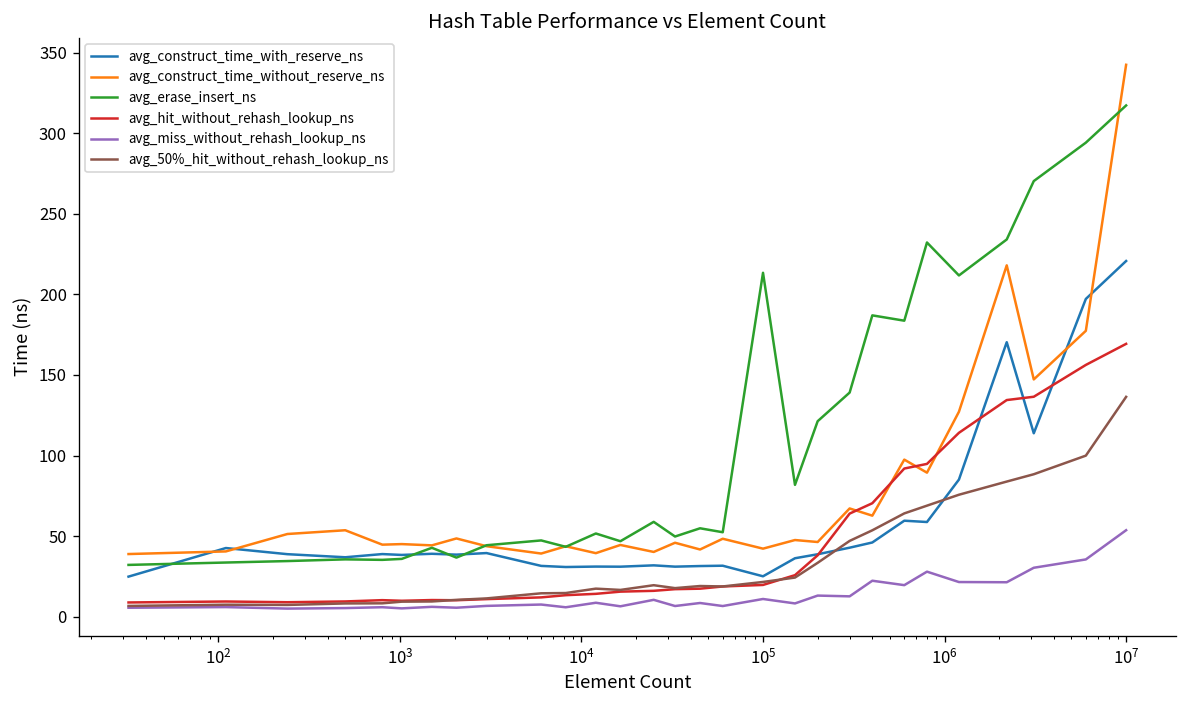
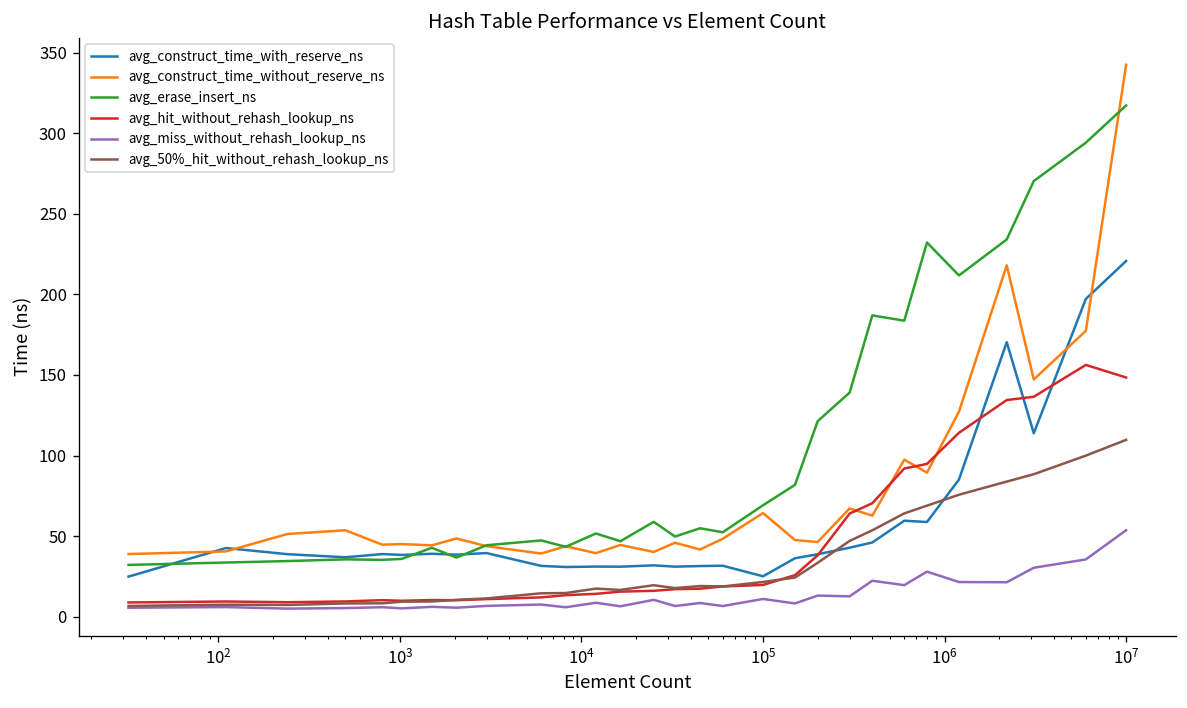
  {
    "avg_construct_time_with_reserve_ns": {
      "10^5": 25,
      "10^7": 221
    },
    "avg_construct_time_without_reserve_ns": {
-     "10^5": 42,
+     "10^5": 64,
      "10^7": 343
    },
    "avg_erase_insert_ns": {
-     "10^5": 213,
+     "10^5": 69,
      "10^7": 317
    },
    "avg_hit_without_rehash_lookup_ns": {
-     "10^7": 169
+     "10^7": 148
    },
    "avg_miss_without_rehash_lookup_ns": {
      "10^5": 11,
      "10^7": 54
    },
    "avg_50%_hit_without_rehash_lookup_ns": {
-     "10^7": 136
+     "10^7": 110
    }
  }
